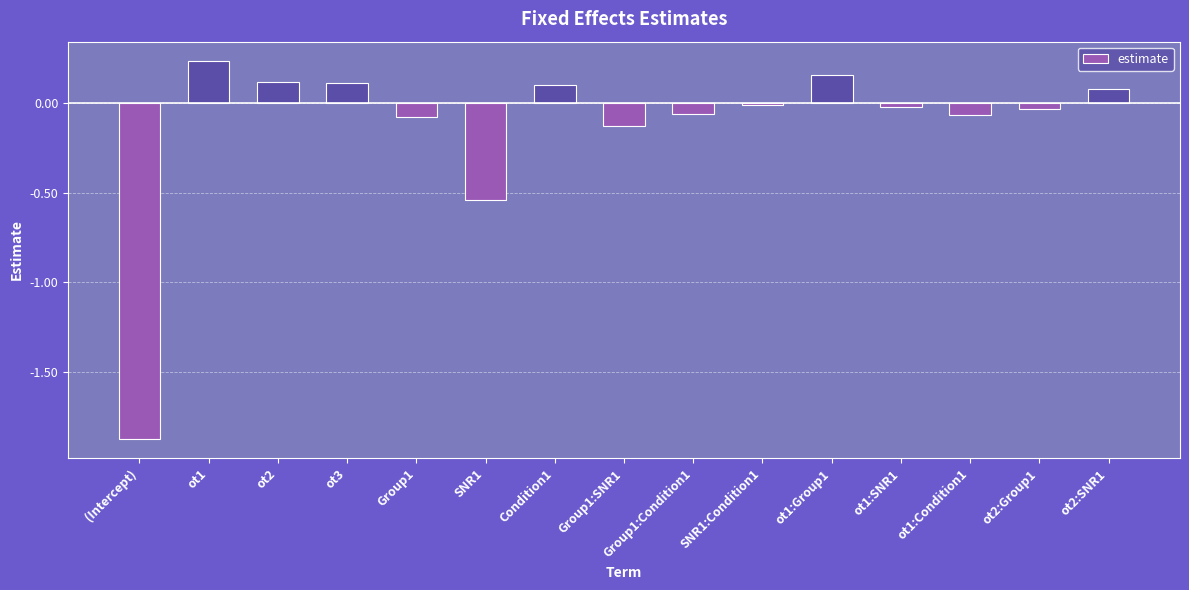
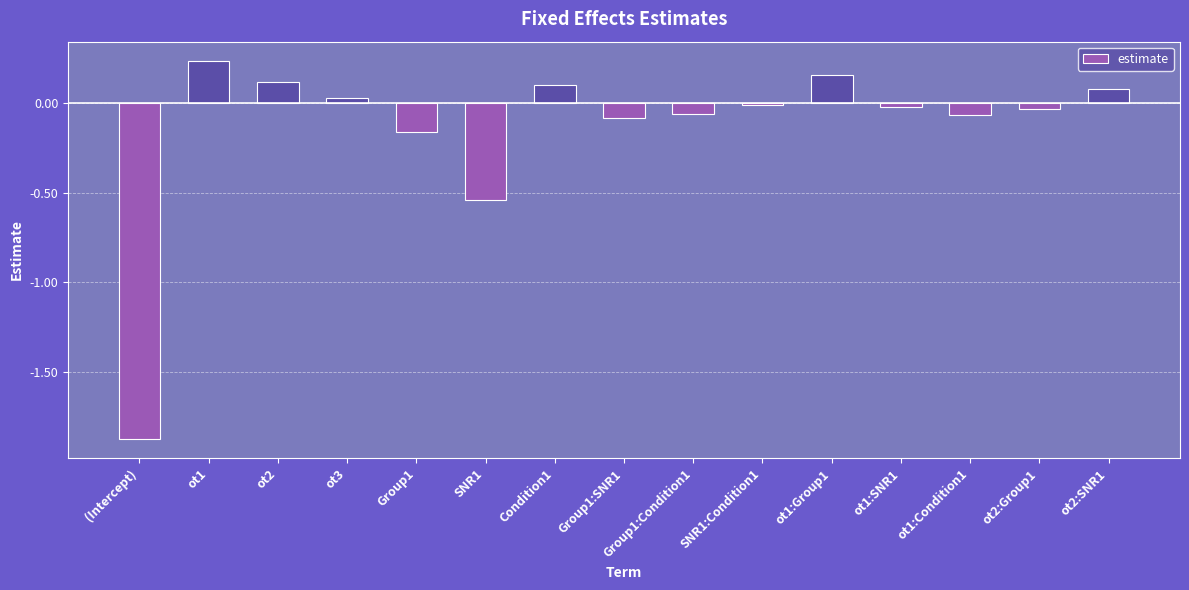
  {
    "(Intercept)": -1.88,
    "ot1": 0.24,
    "ot2": 0.12,
-   "ot3": 0.11,
-   "Group1": -0.08,
+   "ot3": 0.03,
+   "Group1": -0.16,
    "SNR1": -0.54,
    "Condition1": 0.10,
-   "Group1:SNR1": -0.13,
+   "Group1:SNR1": -0.09,
    "Group1:Condition1": -0.06,
    "ot1:Group1": 0.16,
    "ot1:SNR1": -0.02,
    "ot1:Condition1": -0.07,
    "ot2:Group1": -0.03,
    "ot2:SNR1": 0.08
  }
